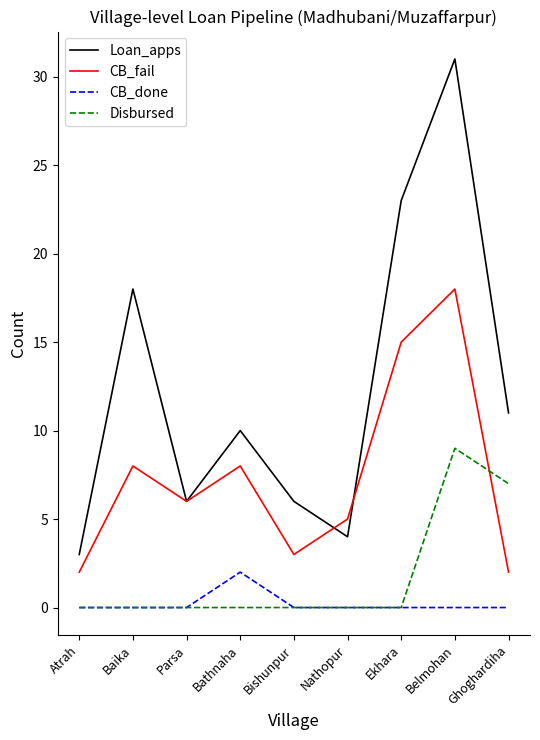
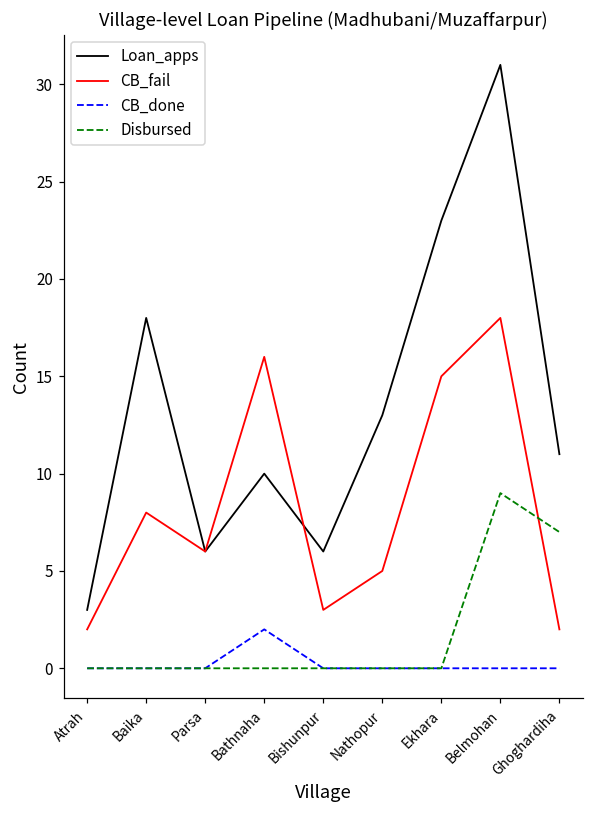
  {
    "Loan_apps": {
      "Atrah": 3,
      "Baika": 18,
      "Bathnaha": 10,
      "Bishunpur": 6,
-     "Nathopur": 4,
+     "Nathopur": 13,
      "Ekhara": 23,
      "Belmohan": 31,
      "Ghoghardiha": 11
    },
    "CB_fail": {
      "Atrah": 2,
      "Baika": 8,
-     "Bathnaha": 8,
+     "Bathnaha": 16,
      "Bishunpur": 3,
      "Nathopur": 5,
      "Ekhara": 15,
      "Belmohan": 18,
      "Ghoghardiha": 2
    },
    "CB_done": {
      "Bathnaha": 2,
      "Belmohan": 0,
      "Ghoghardiha": 0
    },
    "Disbursed": {
      "Bathnaha": 0,
      "Belmohan": 9,
      "Ghoghardiha": 7
    }
  }
